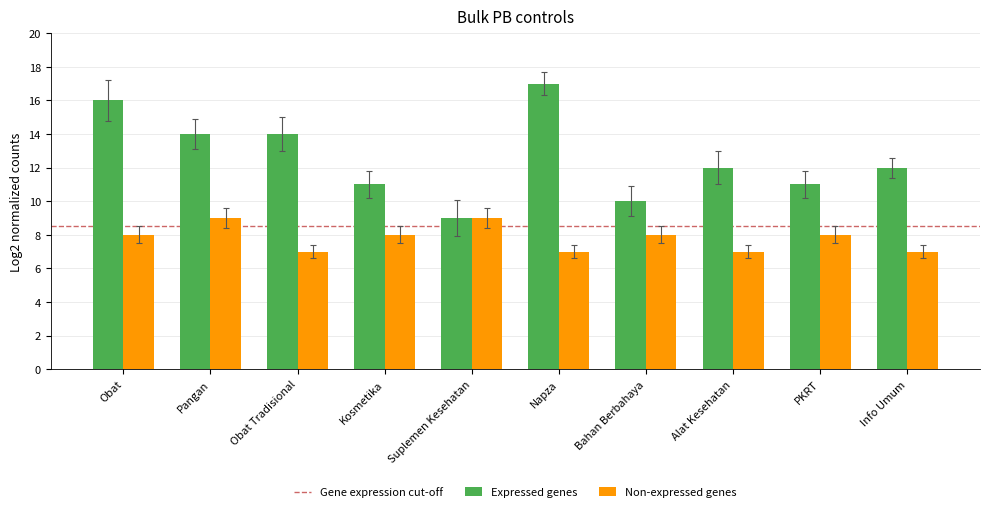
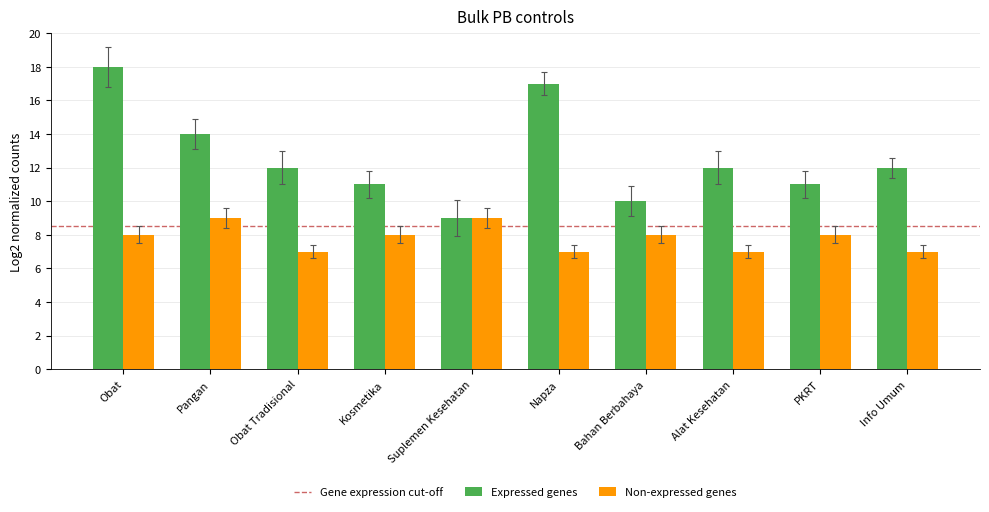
  {
    "Expressed genes": {
-     "Obat": 16,
+     "Obat": 18,
      "Pangan": 14,
-     "Obat Tradisional": 14,
+     "Obat Tradisional": 12,
      "Kosmetika": 11,
      "Suplemen Kesehatan": 9,
      "Napza": 17,
      "Bahan Berbahaya": 10,
      "Alat Kesehatan": 12,
      "PKRT": 11,
      "Info Umum": 12
    },
    "Non-expressed genes": {
      "Obat": 8,
      "Pangan": 9,
      "Obat Tradisional": 7,
      "Kosmetika": 8,
      "Suplemen Kesehatan": 9,
      "Napza": 7,
      "Bahan Berbahaya": 8,
      "Alat Kesehatan": 7,
      "PKRT": 8,
      "Info Umum": 7
    }
  }
